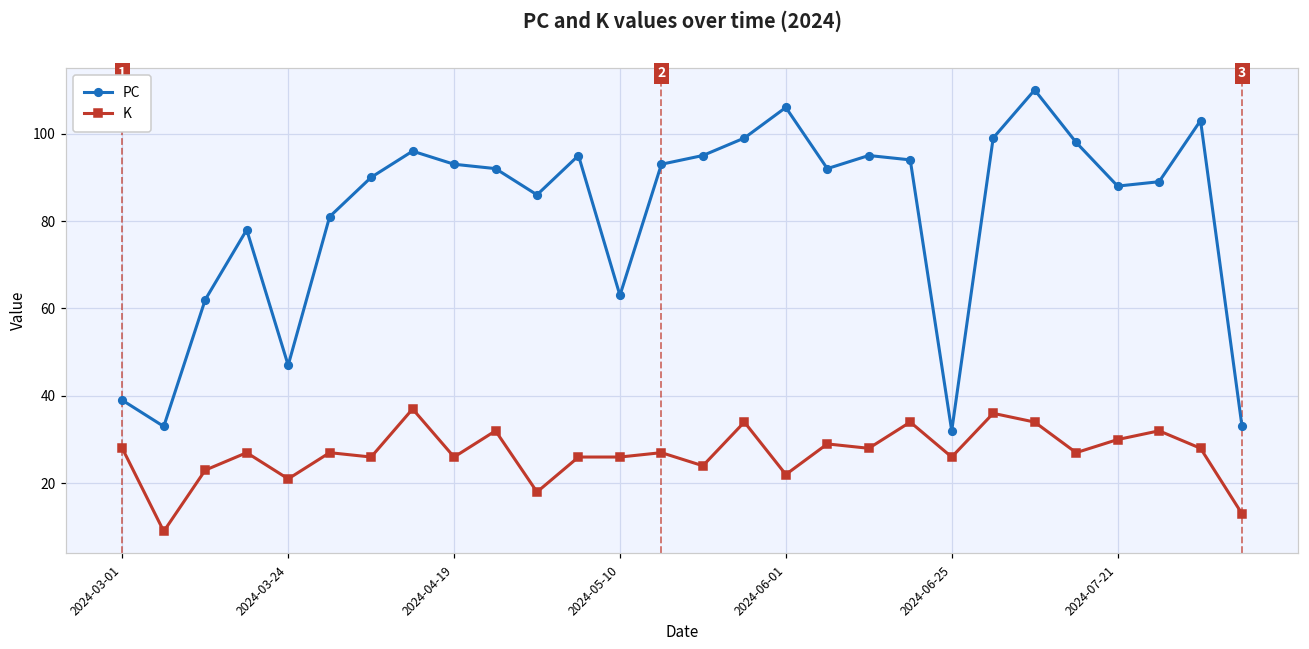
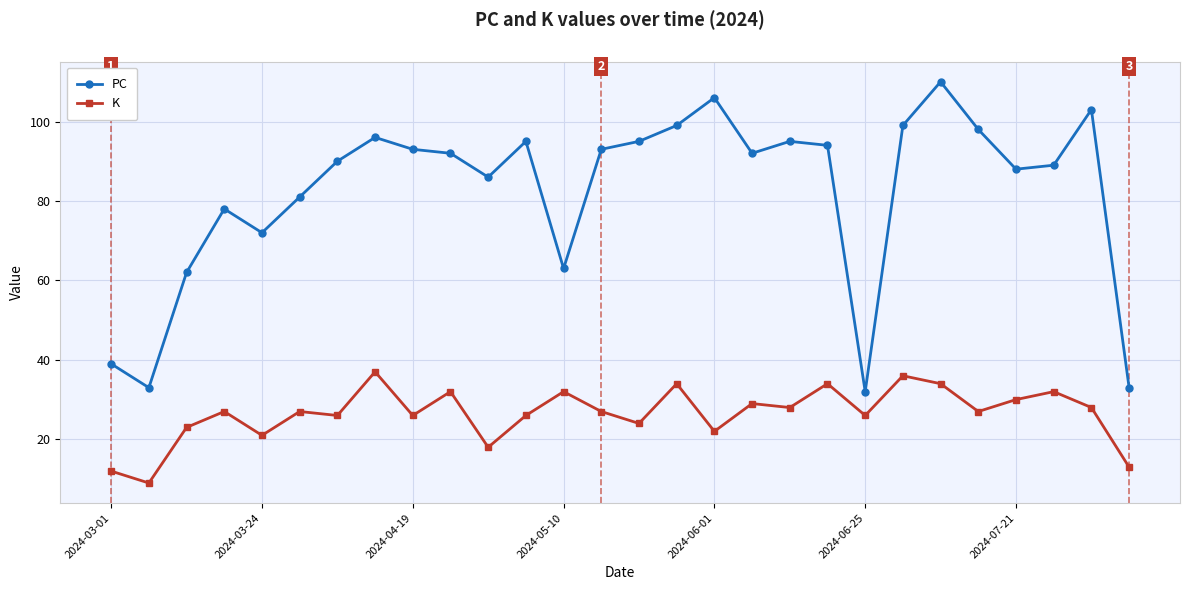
  {
    "PC": {
      "2024-03-01": 39,
-     "2024-03-24": 47,
+     "2024-03-24": 72,
      "2024-04-19": 93,
      "2024-05-10": 63,
      "2024-06-01": 106,
      "2024-06-25": 32,
      "2024-07-21": 88
    },
    "K": {
-     "2024-03-01": 28,
+     "2024-03-01": 12,
      "2024-03-24": 21,
      "2024-04-19": 26,
-     "2024-05-10": 26,
+     "2024-05-10": 32,
      "2024-06-01": 22,
      "2024-06-25": 26,
      "2024-07-21": 30
    }
  }
